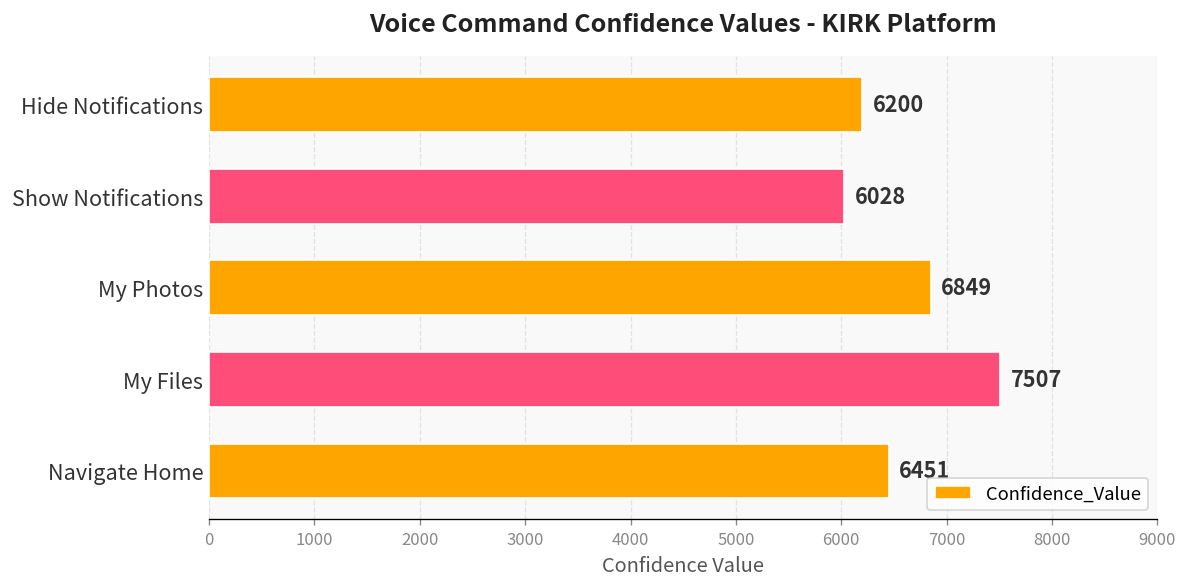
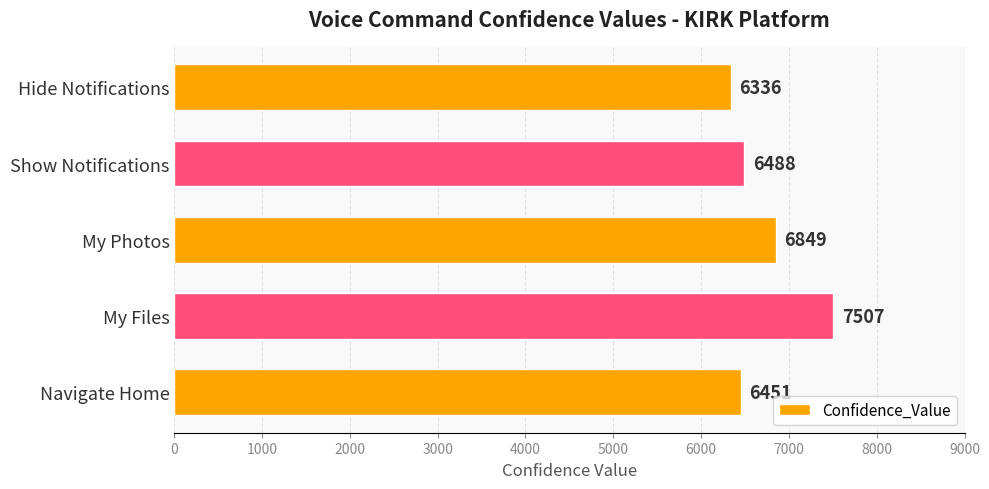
  {
-   "Hide Notifications": 6200,
-   "Show Notifications": 6028,
+   "Hide Notifications": 6336,
+   "Show Notifications": 6488,
    "My Photos": 6849,
    "My Files": 7507
  }
